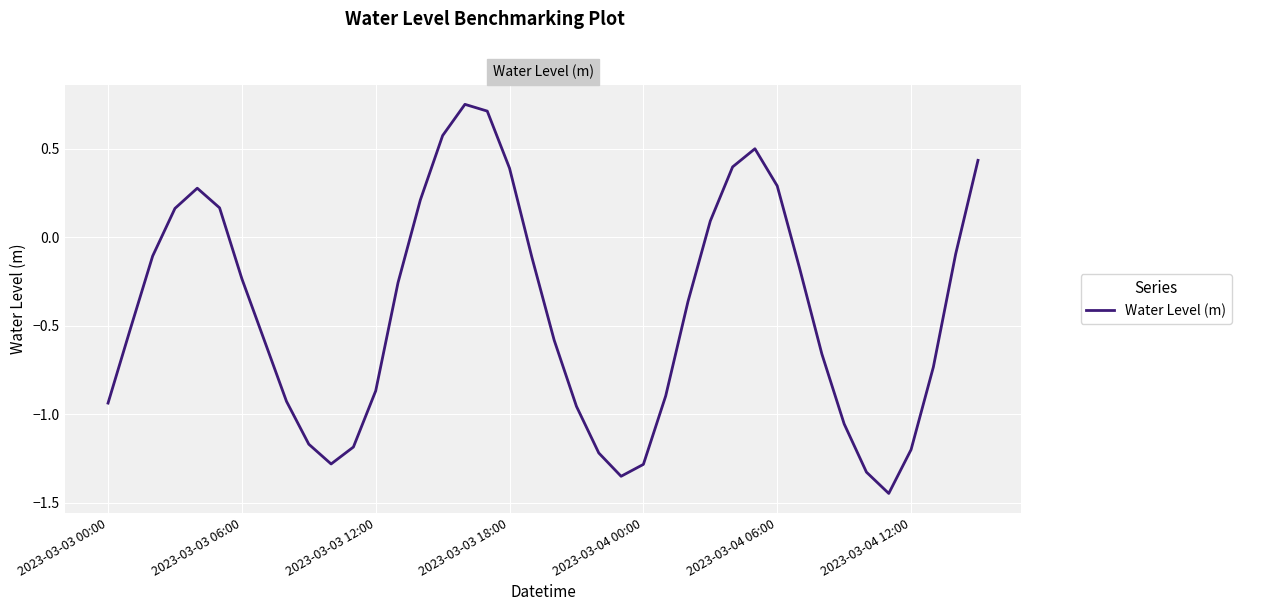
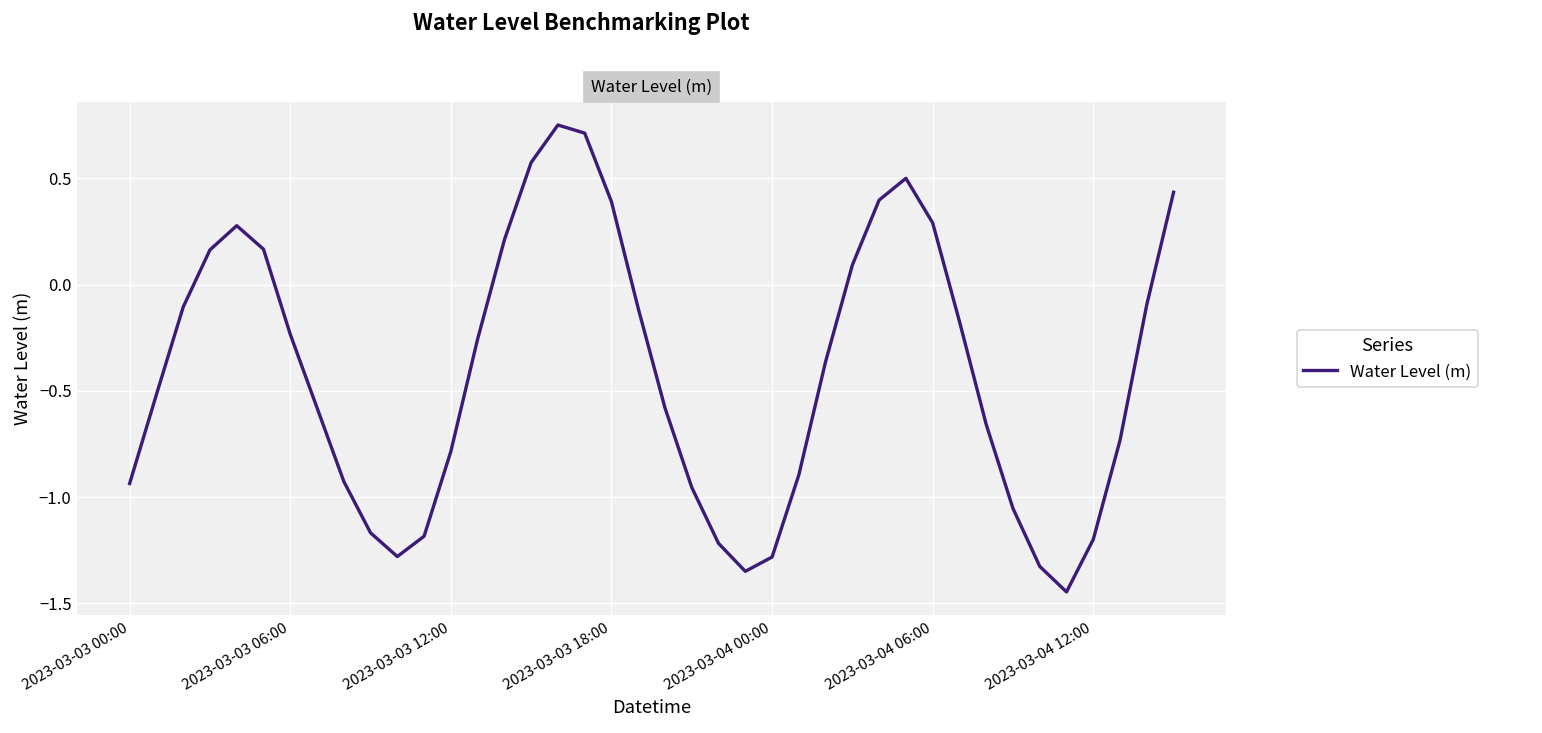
  {
    "2023-03-03 00:00": -0.94,
    "2023-03-03 06:00": -0.23,
-   "2023-03-03 12:00": -0.87,
+   "2023-03-03 12:00": -0.79,
    "2023-03-03 18:00": 0.39,
    "2023-03-04 00:00": -1.28,
    "2023-03-04 06:00": 0.29,
    "2023-03-04 12:00": -1.20
  }
